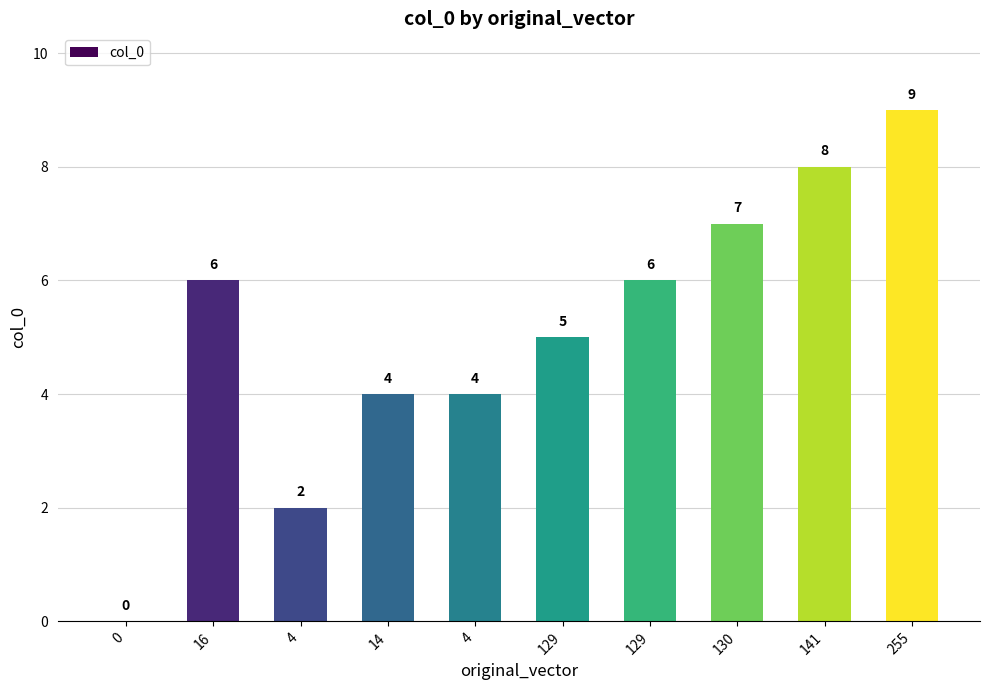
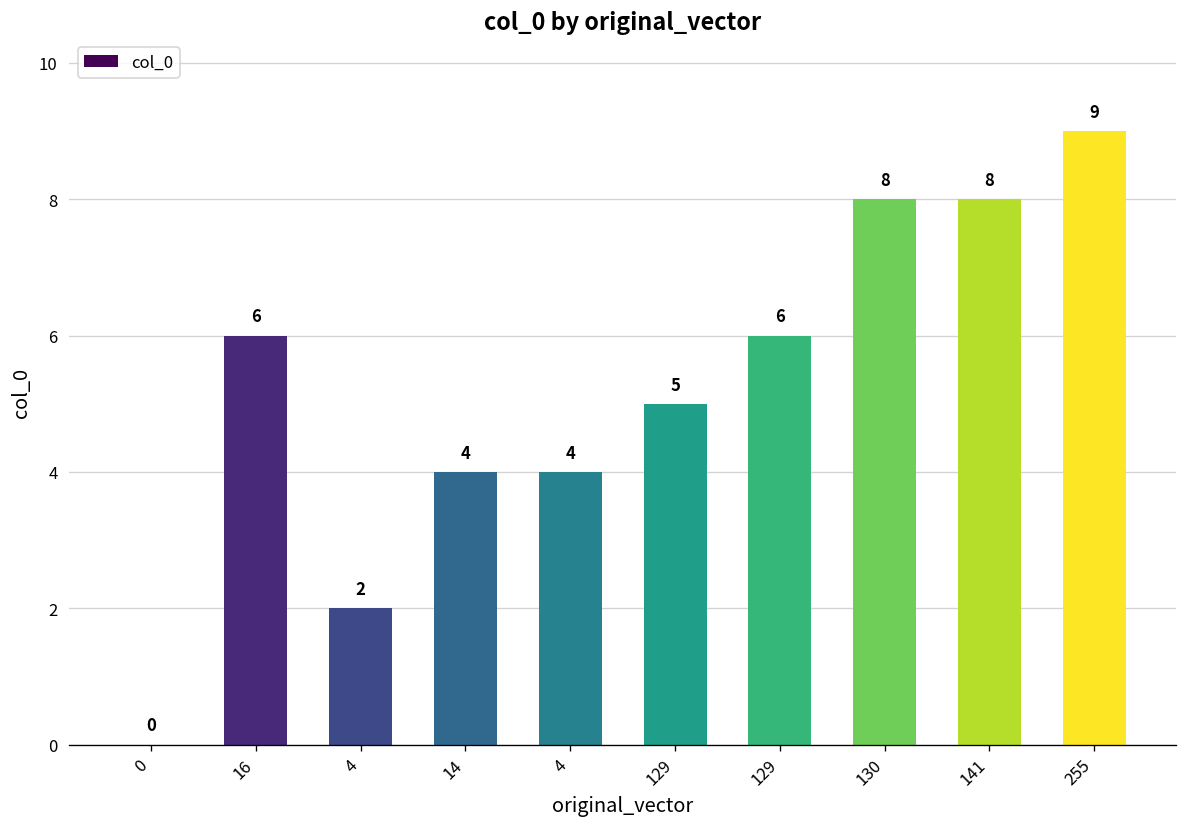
  {
    "0": 0,
    "16": 6,
    "14": 4,
-   "130": 7,
+   "130": 8,
    "141": 8,
    "255": 9
  }
